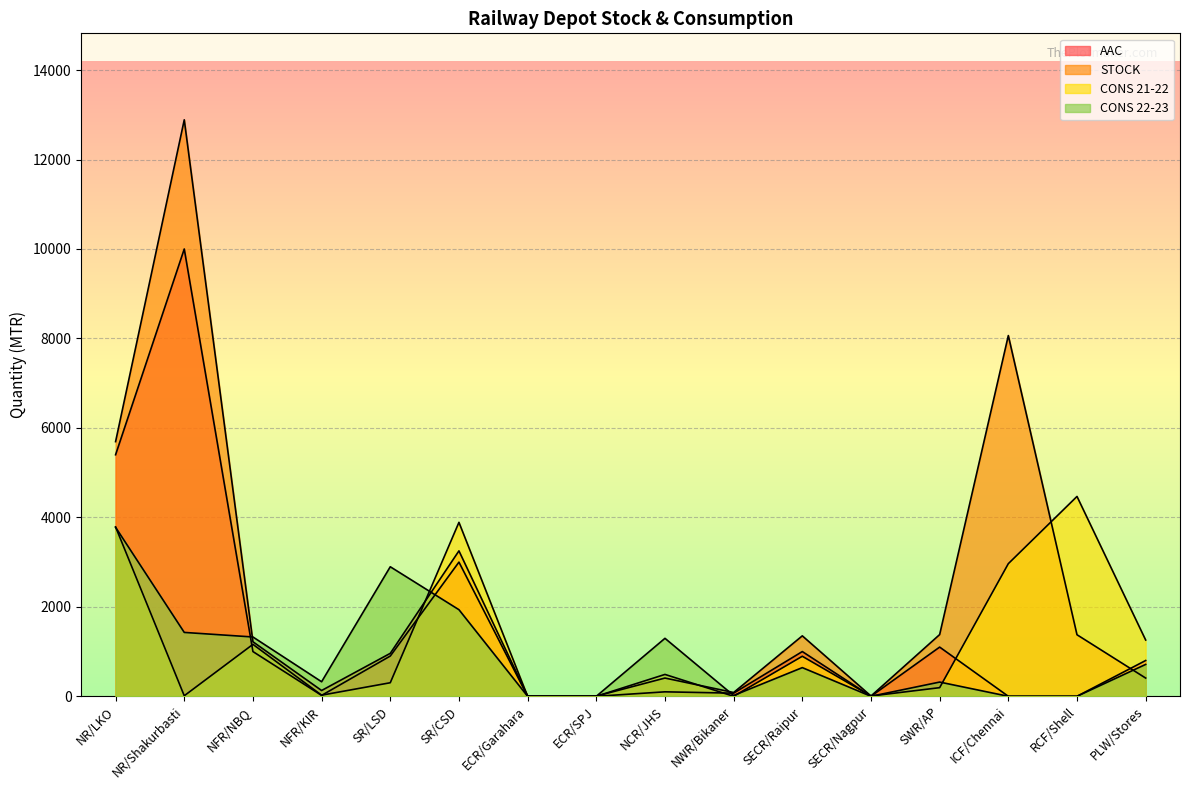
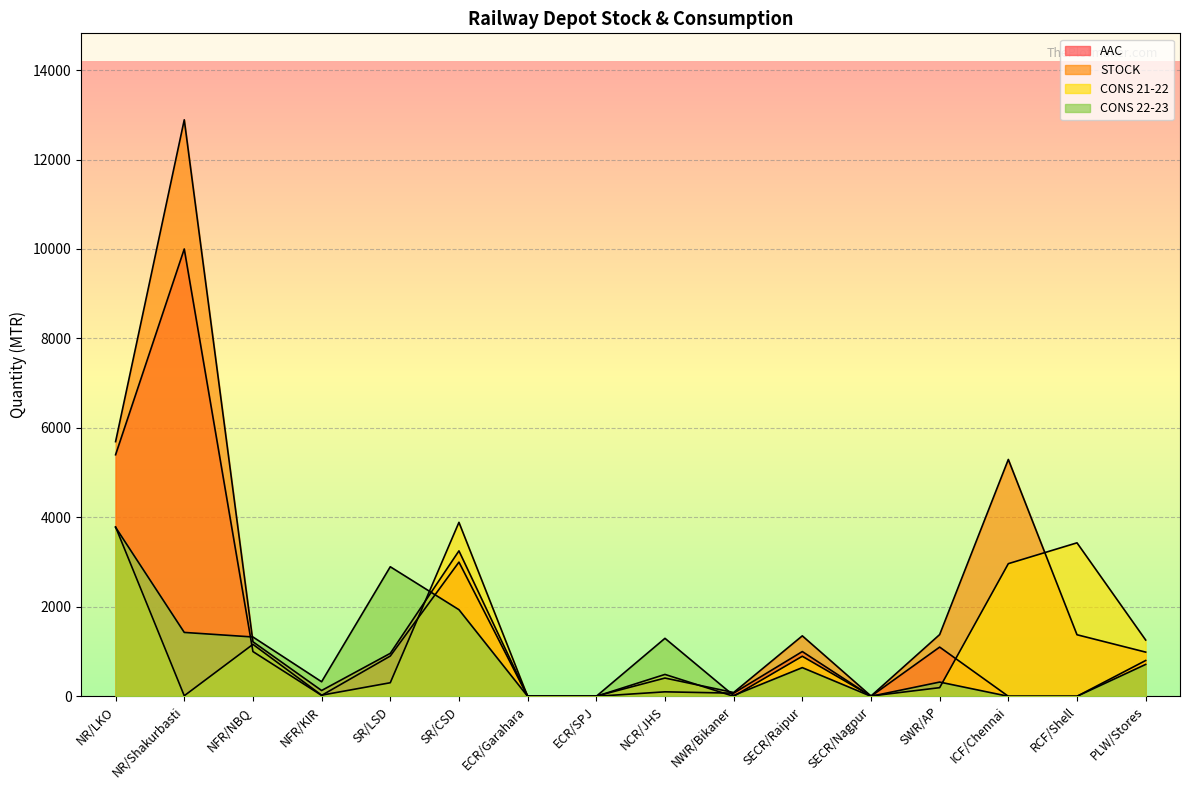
  {
    "AAC": {
      "NR/LKO": 5400,
      "NR/Shakurbasti": 10000,
      "NFR/NBQ": 1000,
      "SR/LSD": 900,
      "SR/CSD": 3000,
      "NCR/JHS": 100,
      "SECR/Raipur": 1000,
      "SWR/AP": 1100,
      "PLW/Stores": 800
    },
    "STOCK": {
      "NR/LKO": 5700,
      "NR/Shakurbasti": 12900,
      "NFR/NBQ": 1200,
      "NFR/KIR": 100,
      "SR/LSD": 1000,
      "SR/CSD": 3300,
      "NCR/JHS": 400,
      "SECR/Raipur": 1400,
      "SWR/AP": 1400,
-     "ICF/Chennai": 8100,
+     "ICF/Chennai": 5300,
      "RCF/Shell": 1400,
-     "PLW/Stores": 400
+     "PLW/Stores": 1000
    },
    "CONS 21-22": {
      "NR/Shakurbasti": 0,
      "NFR/NBQ": 1200,
      "SR/LSD": 300,
      "SR/CSD": 3900,
      "NCR/JHS": 500,
      "SECR/Raipur": 900,
      "SWR/AP": 200,
      "ICF/Chennai": 3000,
-     "RCF/Shell": 4500,
+     "RCF/Shell": 3400,
      "PLW/Stores": 1300
    },
    "CONS 22-23": {
      "NR/Shakurbasti": 1400,
      "NFR/NBQ": 1300,
      "NFR/KIR": 300,
      "SR/LSD": 2900,
      "SR/CSD": 1900,
      "NCR/JHS": 1300,
      "SECR/Raipur": 600,
      "SWR/AP": 300,
      "PLW/Stores": 700
    }
  }
